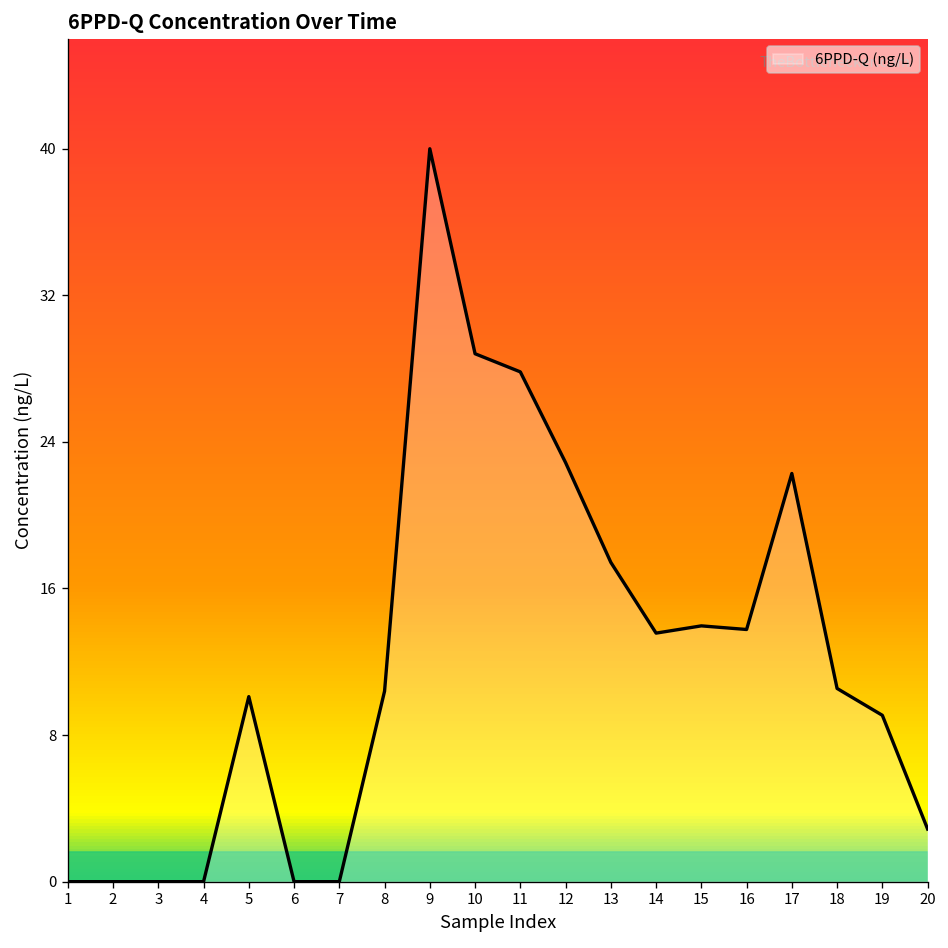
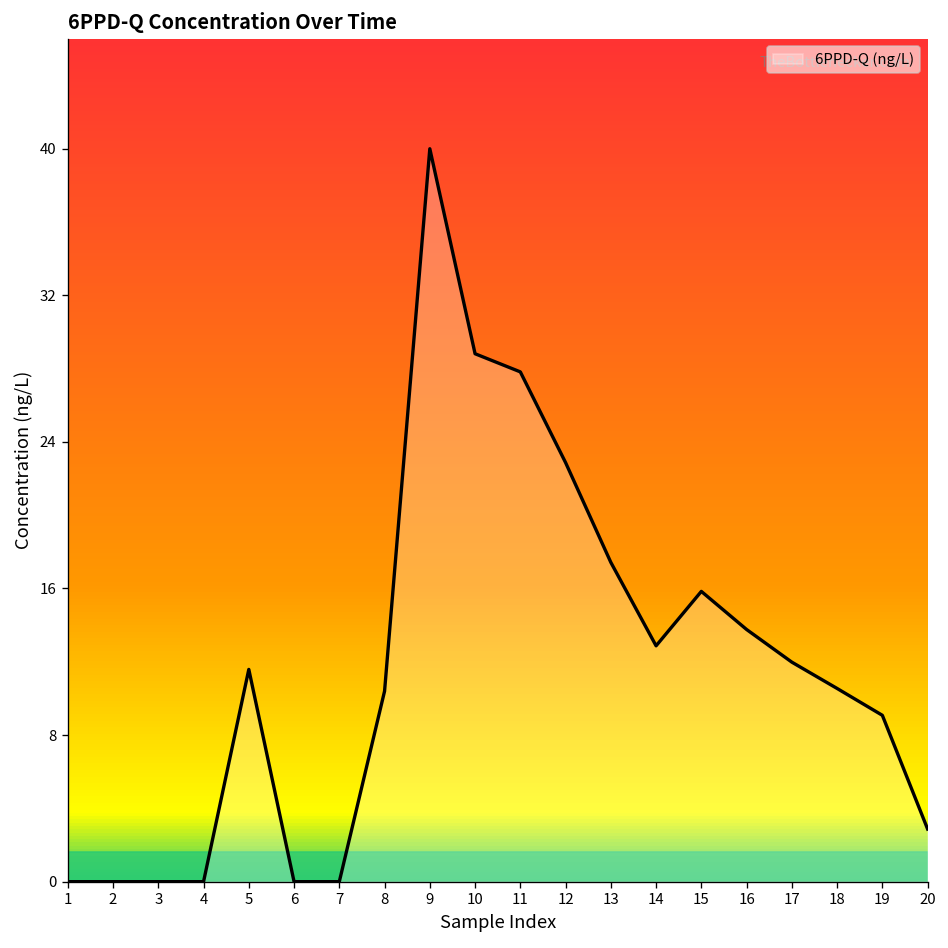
  {
-   "5": 10.2,
+   "5": 11.7,
    "8": 10.5,
    "9": 40.4,
    "10": 29.1,
    "11": 28.1,
    "12": 23.1,
    "13": 17.6,
-   "14": 13.7,
-   "15": 14.1,
+   "14": 13.0,
+   "15": 16.0,
    "16": 13.9,
-   "17": 22.5,
+   "17": 12.1,
    "18": 10.7,
    "19": 9.2,
    "20": 2.9
  }
